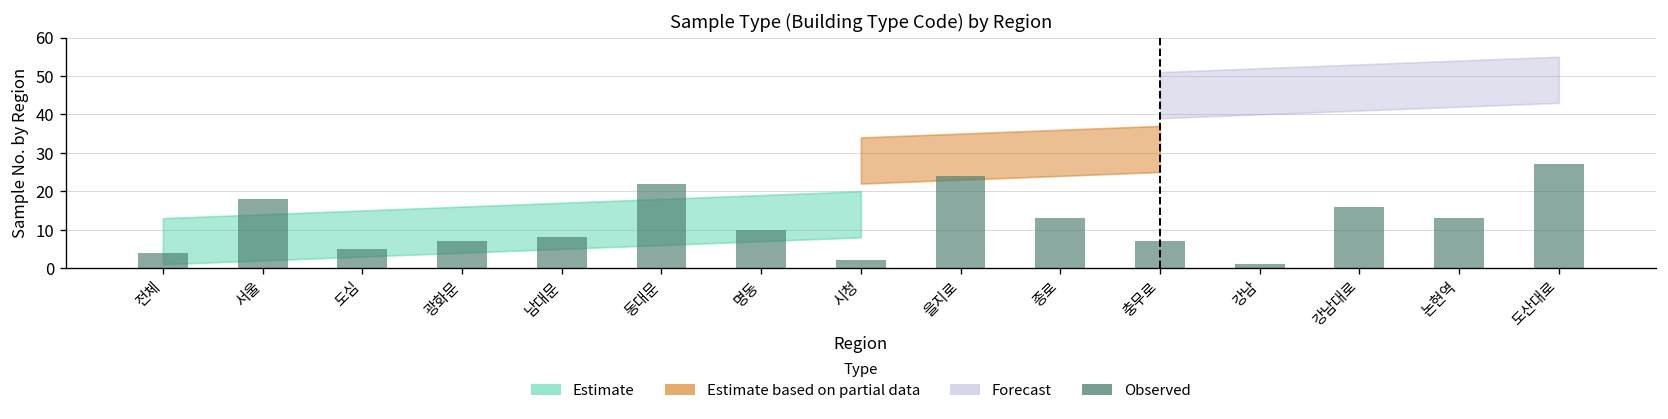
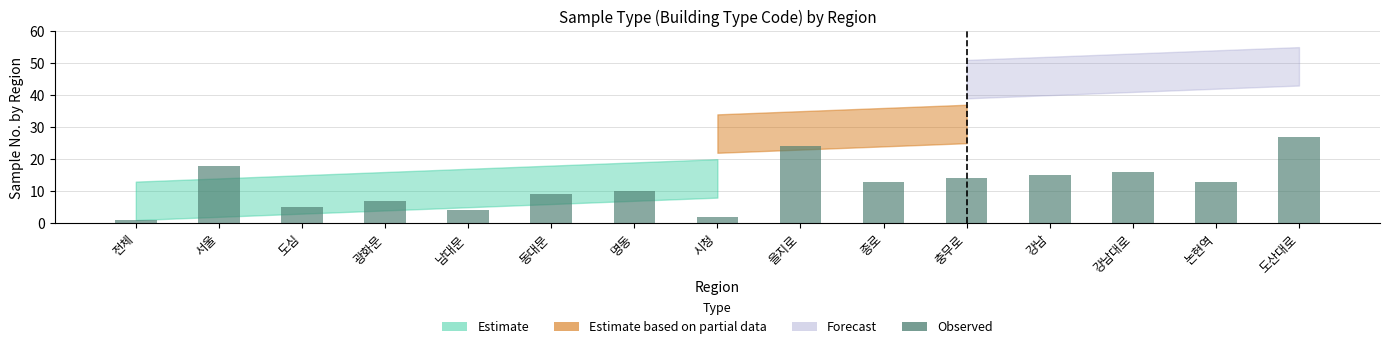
  {
    "Observed": {
-     "전체": 4,
+     "전체": 1,
      "서울": 18,
      "도심": 5,
      "광화문": 7,
-     "남대문": 8,
-     "동대문": 22,
+     "남대문": 4,
+     "동대문": 9,
      "명동": 10,
      "시청": 2,
      "을지로": 24,
      "종로": 13,
-     "충무로": 7,
-     "강남": 1,
+     "충무로": 14,
+     "강남": 15,
      "강남대로": 16,
      "논현역": 13,
      "도산대로": 27
    }
  }
